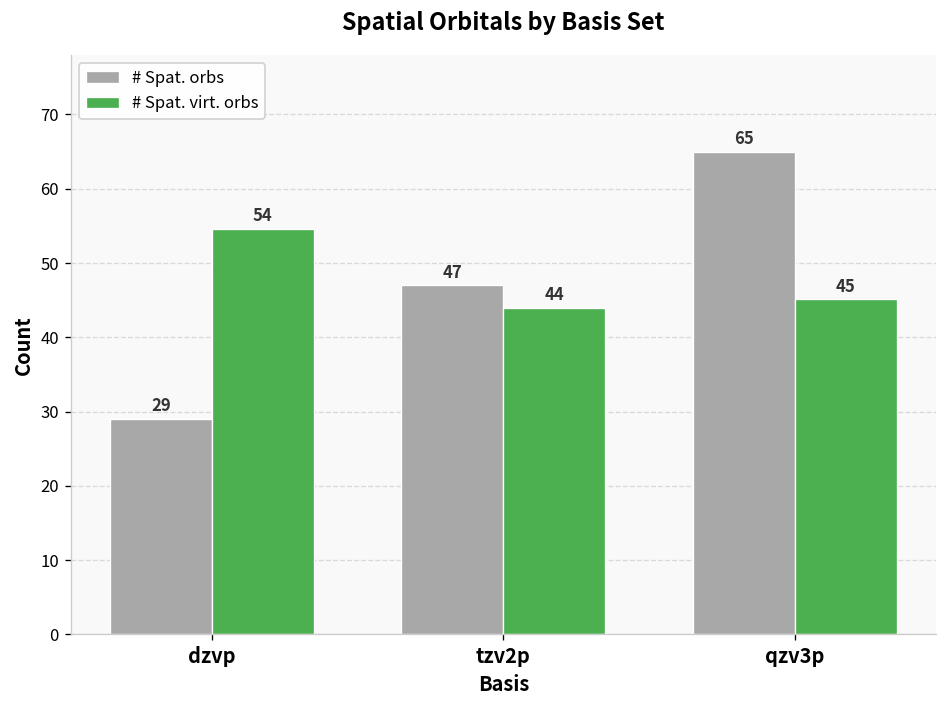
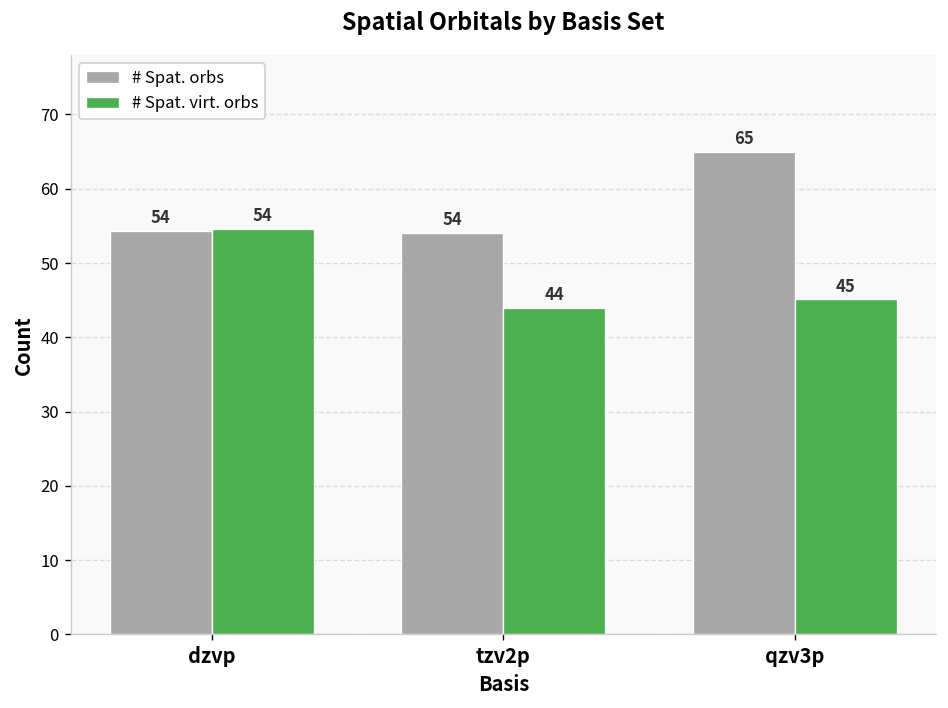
  {
    "# Spat. orbs": {
-     "dzvp": 29,
-     "tzv2p": 47,
+     "dzvp": 54,
+     "tzv2p": 54,
      "qzv3p": 65
    },
    "# Spat. virt. orbs": {
      "tzv2p": 44,
      "qzv3p": 45
    }
  }
